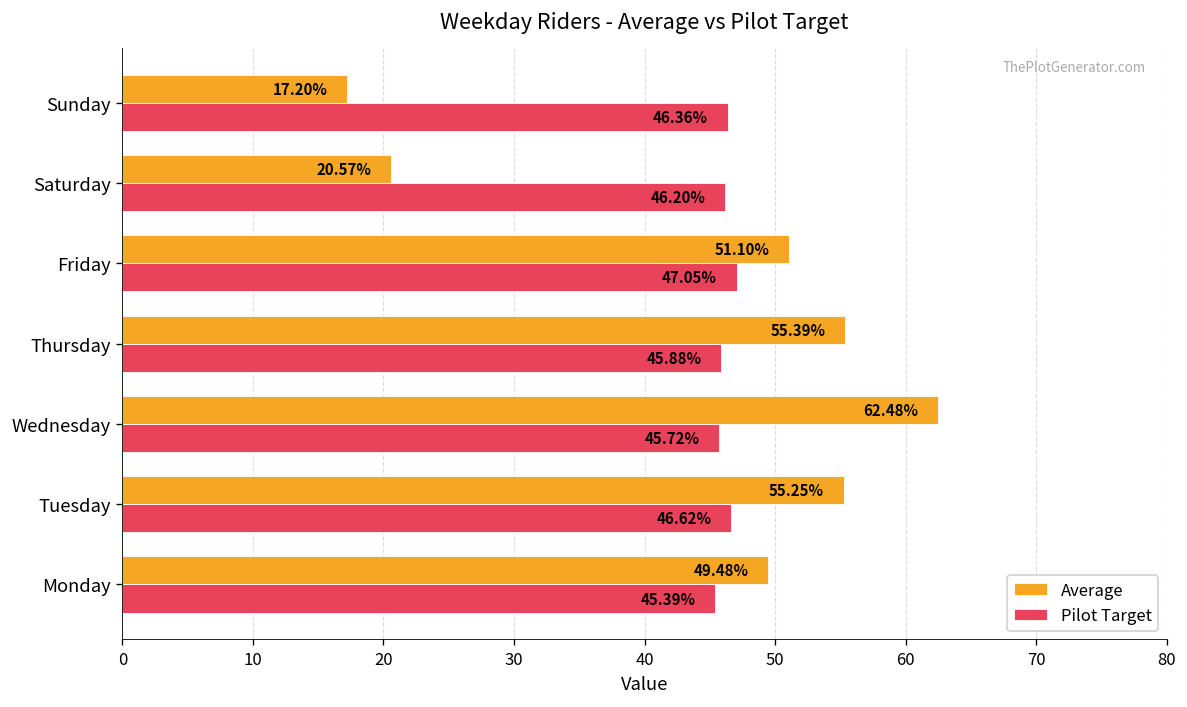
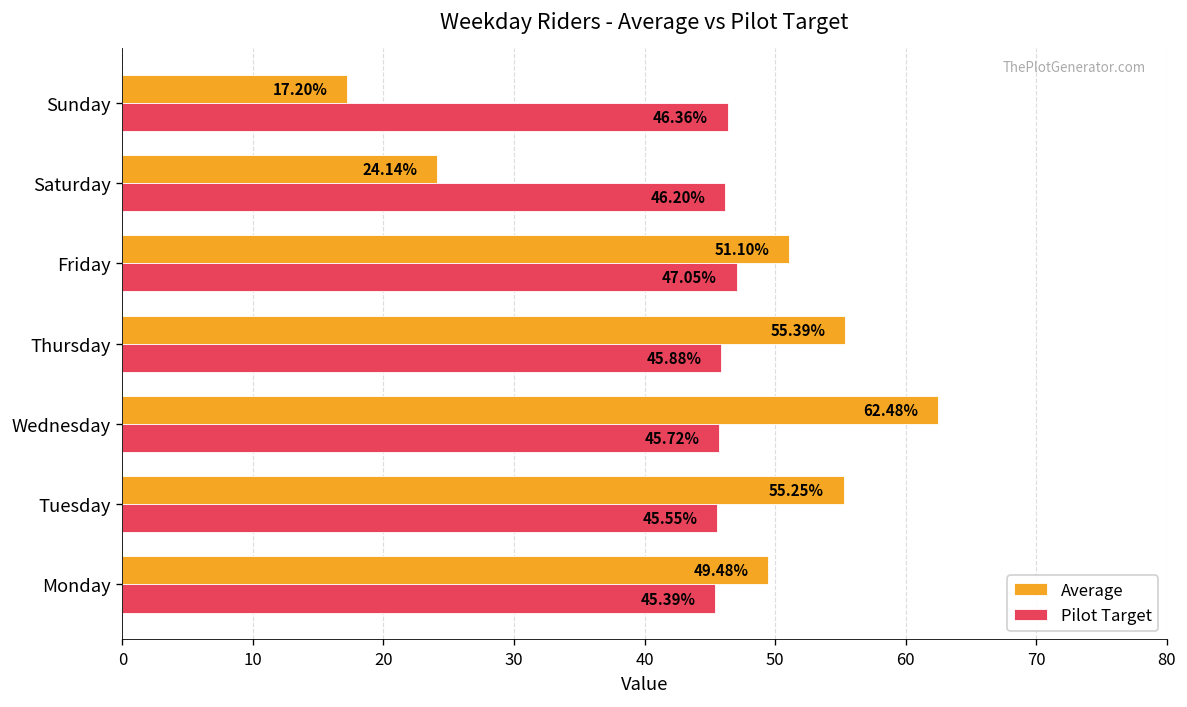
  {
    "Average": {
      "Sunday": "17.20%",
-     "Saturday": "20.57%",
+     "Saturday": "24.14%",
      "Friday": "51.10%",
      "Thursday": "55.39%",
      "Wednesday": "62.48%",
      "Tuesday": "55.25%",
      "Monday": "49.48%"
    },
    "Pilot Target": {
      "Sunday": "46.36%",
      "Saturday": "46.20%",
      "Friday": "47.05%",
      "Thursday": "45.88%",
      "Wednesday": "45.72%",
-     "Tuesday": "46.62%",
+     "Tuesday": "45.55%",
      "Monday": "45.39%"
    }
  }
